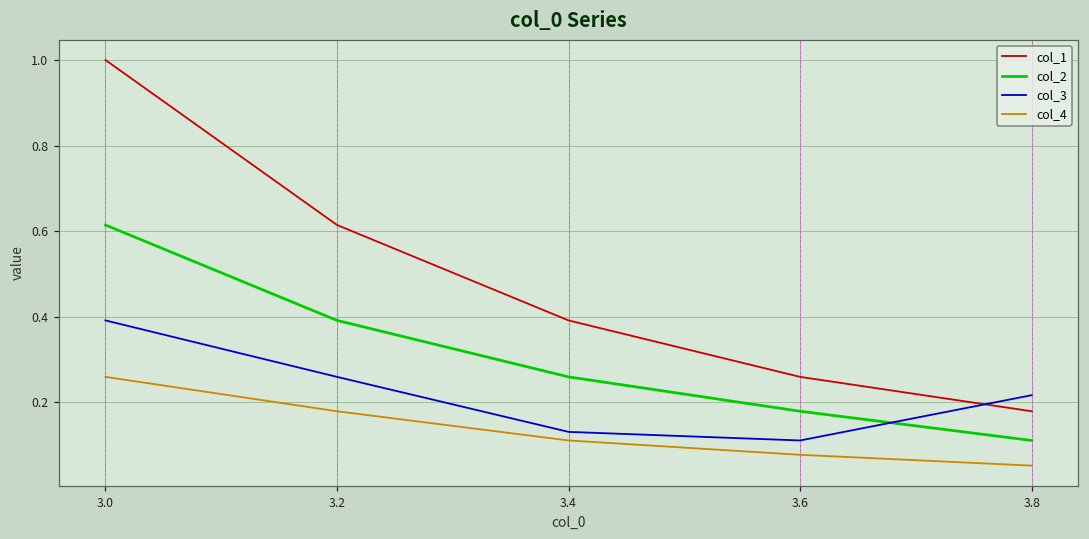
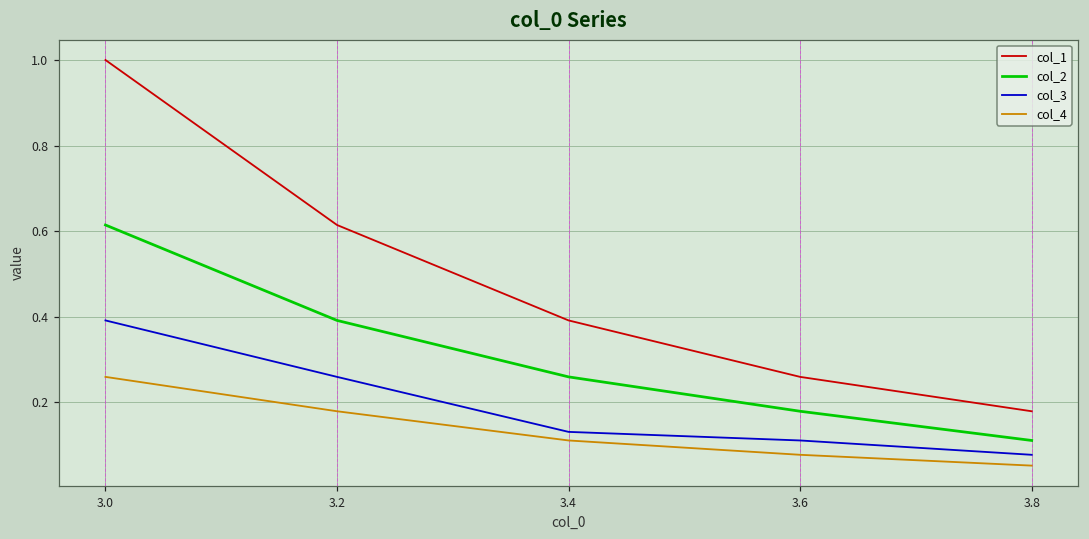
  {
    "col_1": {
      "3.0": 1.00,
      "3.2": 0.61,
      "3.4": 0.39,
      "3.6": 0.26,
      "3.8": 0.18
    },
    "col_2": {
      "3.0": 0.61,
      "3.2": 0.39,
      "3.4": 0.26,
      "3.6": 0.18,
      "3.8": 0.11
    },
    "col_3": {
      "3.0": 0.39,
      "3.2": 0.26,
      "3.4": 0.13,
      "3.6": 0.11,
-     "3.8": 0.22
+     "3.8": 0.08
    },
    "col_4": {
      "3.0": 0.26,
      "3.2": 0.18,
      "3.4": 0.11,
      "3.6": 0.08,
      "3.8": 0.05
    }
  }
